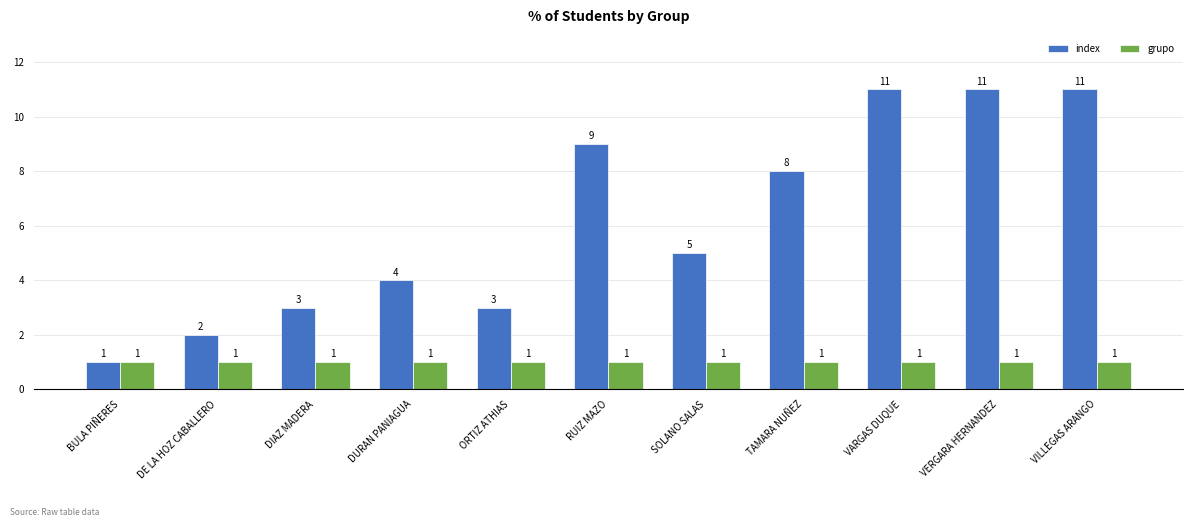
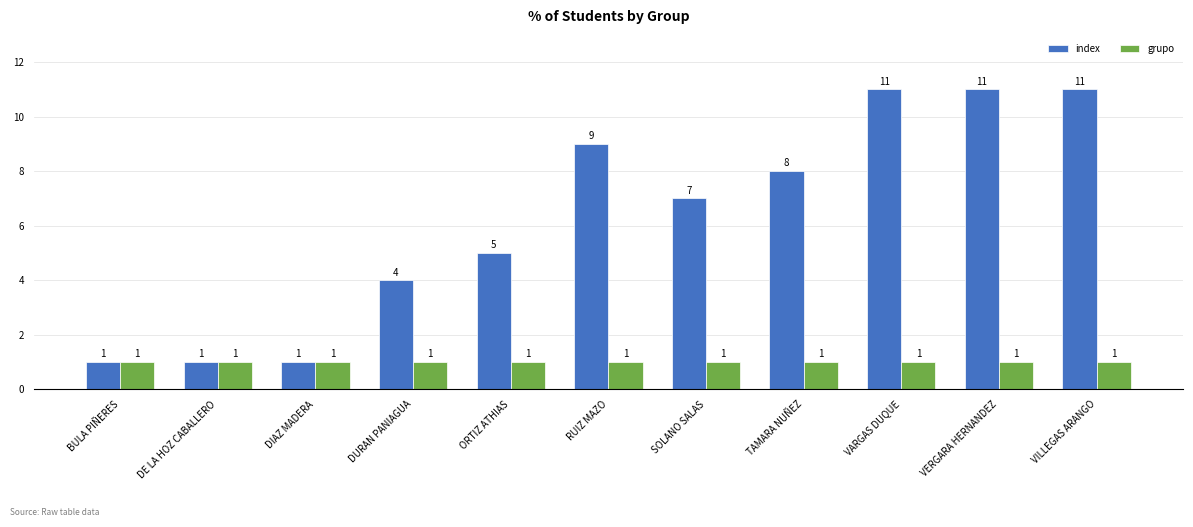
  {
    "index": {
      "BULA PIÑERES": 1,
-     "DE LA HOZ CABALLERO": 2,
-     "DIAZ MADERA": 3,
+     "DE LA HOZ CABALLERO": 1,
+     "DIAZ MADERA": 1,
      "DURAN PANIAGUA": 4,
-     "ORTIZ ATHIAS": 3,
+     "ORTIZ ATHIAS": 5,
      "RUIZ MAZO": 9,
-     "SOLANO SALAS": 5,
+     "SOLANO SALAS": 7,
      "TAMARA NUÑEZ": 8,
      "VARGAS DUQUE": 11,
      "VERGARA HERNANDEZ": 11,
      "VILLEGAS ARANGO": 11
    },
    "grupo": {
      "BULA PIÑERES": 1,
      "DE LA HOZ CABALLERO": 1,
      "DIAZ MADERA": 1,
      "DURAN PANIAGUA": 1,
      "ORTIZ ATHIAS": 1,
      "RUIZ MAZO": 1,
      "SOLANO SALAS": 1,
      "TAMARA NUÑEZ": 1,
      "VARGAS DUQUE": 1,
      "VERGARA HERNANDEZ": 1,
      "VILLEGAS ARANGO": 1
    }
  }
